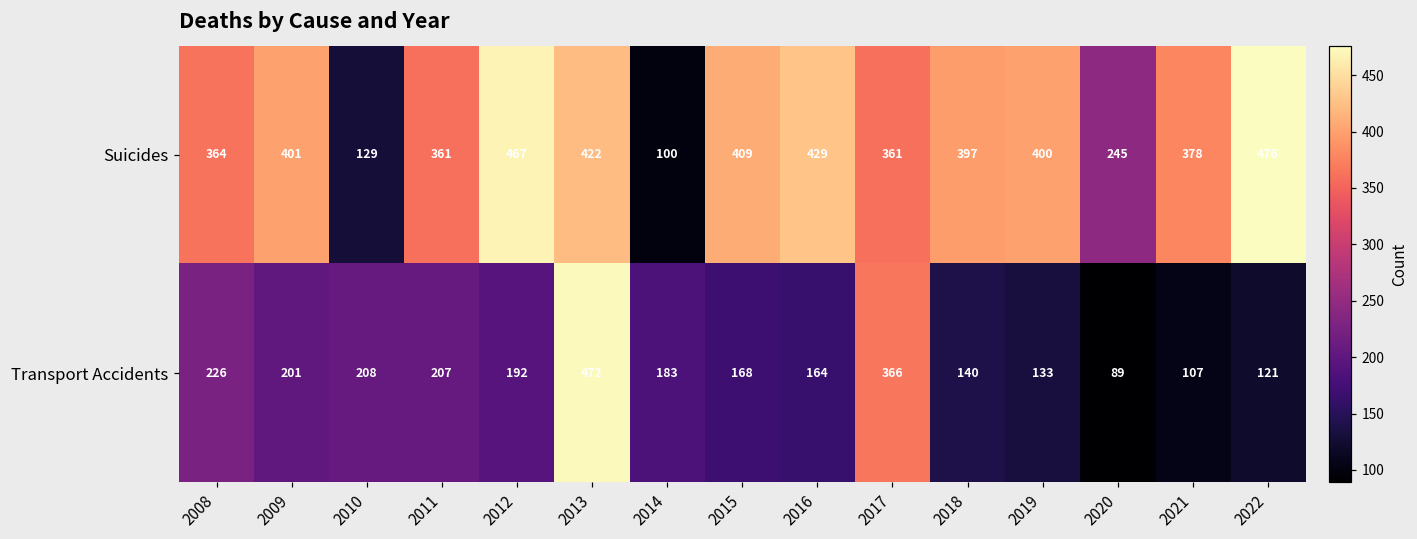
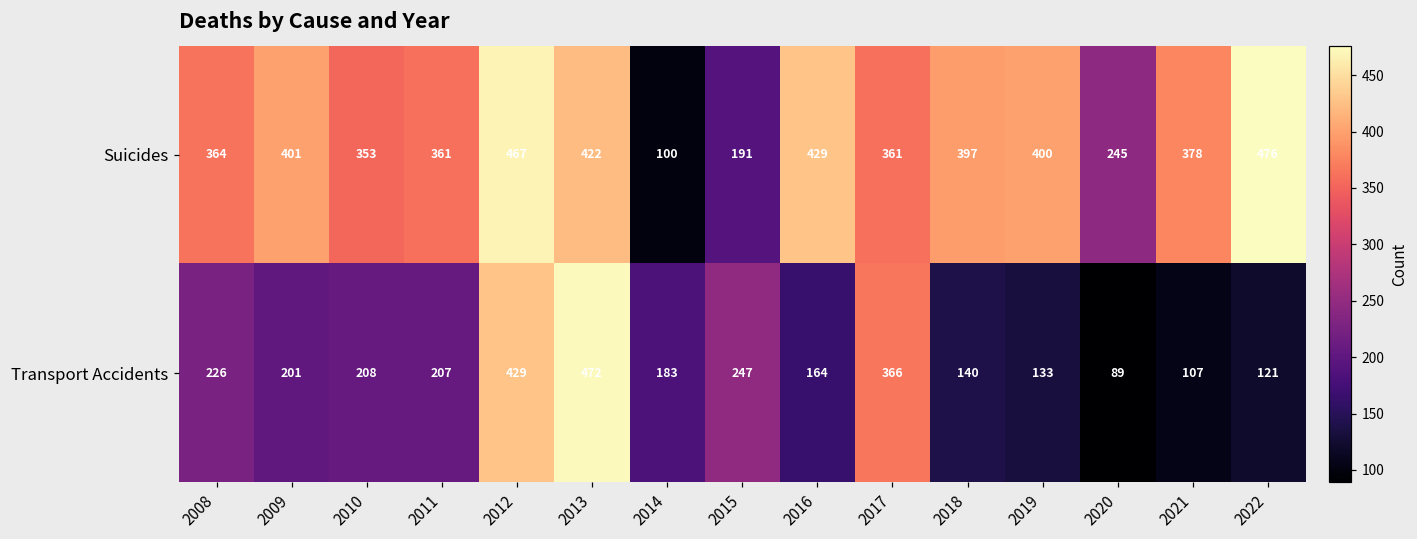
  {
    "Suicides": {
      "2008": 364,
      "2009": 401,
-     "2010": 129,
+     "2010": 353,
      "2011": 361,
      "2012": 467,
      "2013": 422,
      "2014": 100,
-     "2015": 409,
+     "2015": 191,
      "2016": 429,
      "2017": 361,
      "2018": 397,
      "2019": 400,
      "2020": 245,
      "2021": 378,
      "2022": 476
    },
    "Transport Accidents": {
      "2008": 226,
      "2009": 201,
      "2010": 208,
      "2011": 207,
-     "2012": 192,
+     "2012": 429,
      "2013": 472,
      "2014": 183,
-     "2015": 168,
+     "2015": 247,
      "2016": 164,
      "2017": 366,
      "2018": 140,
      "2019": 133,
      "2020": 89,
      "2021": 107,
      "2022": 121
    }
  }
